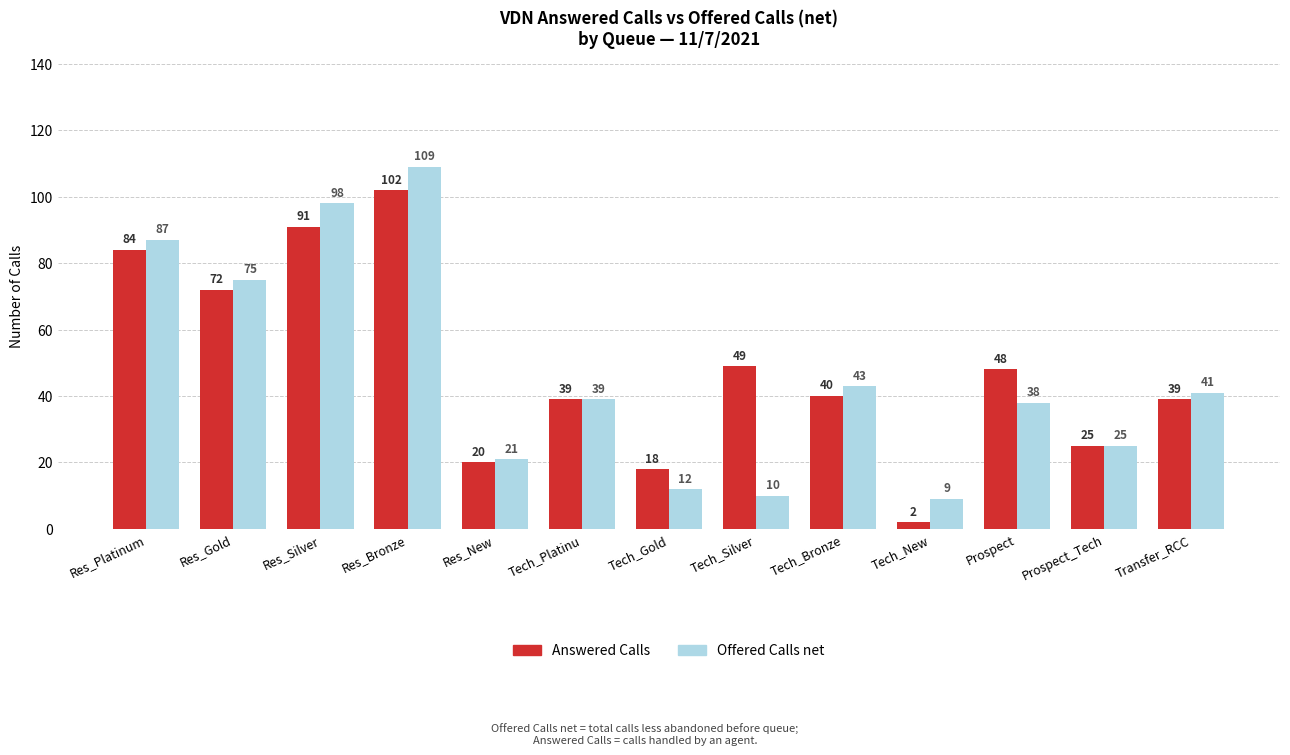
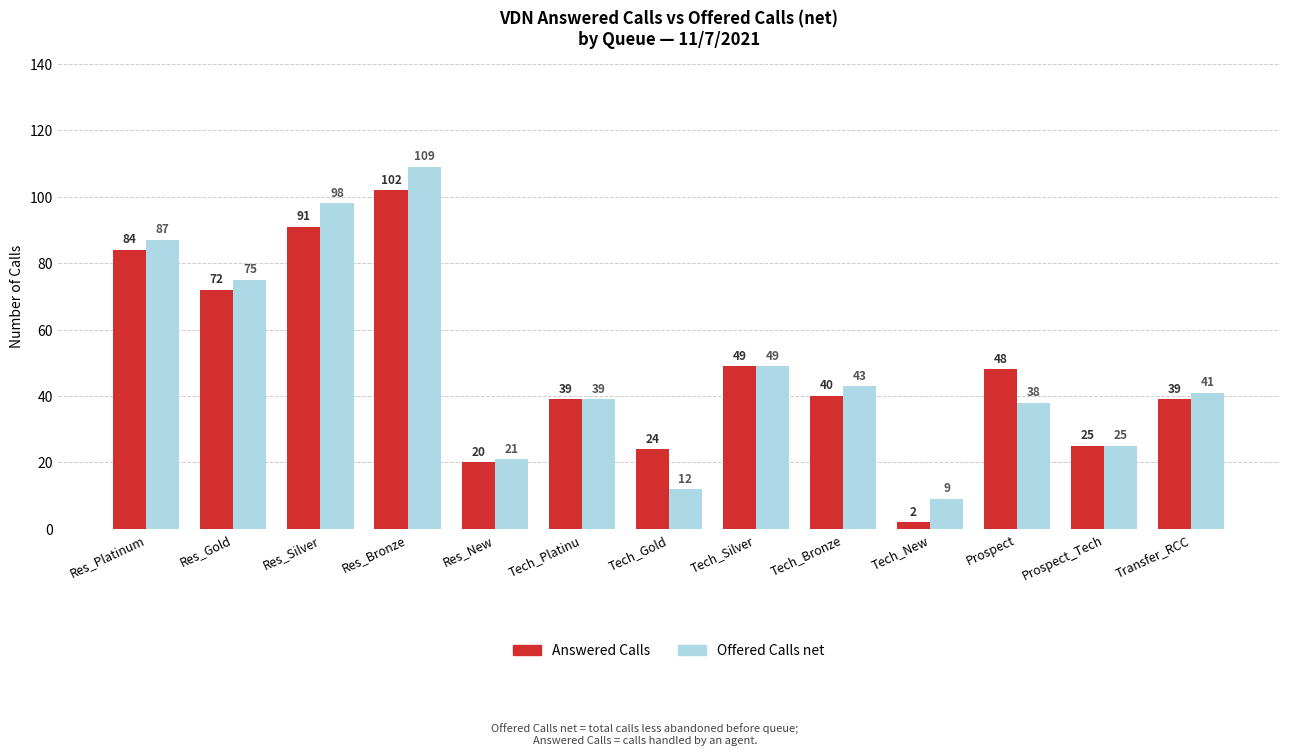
  {
    "Answered Calls": {
      "Res_Platinum": 84,
      "Res_Gold": 72,
      "Res_Silver": 91,
      "Res_Bronze": 102,
      "Res_New": 20,
      "Tech_Platinu": 39,
-     "Tech_Gold": 18,
+     "Tech_Gold": 24,
      "Tech_Silver": 49,
      "Tech_Bronze": 40,
      "Tech_New": 2,
      "Prospect": 48,
      "Prospect_Tech": 25,
      "Transfer_RCC": 39
    },
    "Offered Calls net": {
      "Res_Platinum": 87,
      "Res_Gold": 75,
      "Res_Silver": 98,
      "Res_Bronze": 109,
      "Res_New": 21,
      "Tech_Platinu": 39,
      "Tech_Gold": 12,
-     "Tech_Silver": 10,
+     "Tech_Silver": 49,
      "Tech_Bronze": 43,
      "Tech_New": 9,
      "Prospect": 38,
      "Prospect_Tech": 25,
      "Transfer_RCC": 41
    }
  }
